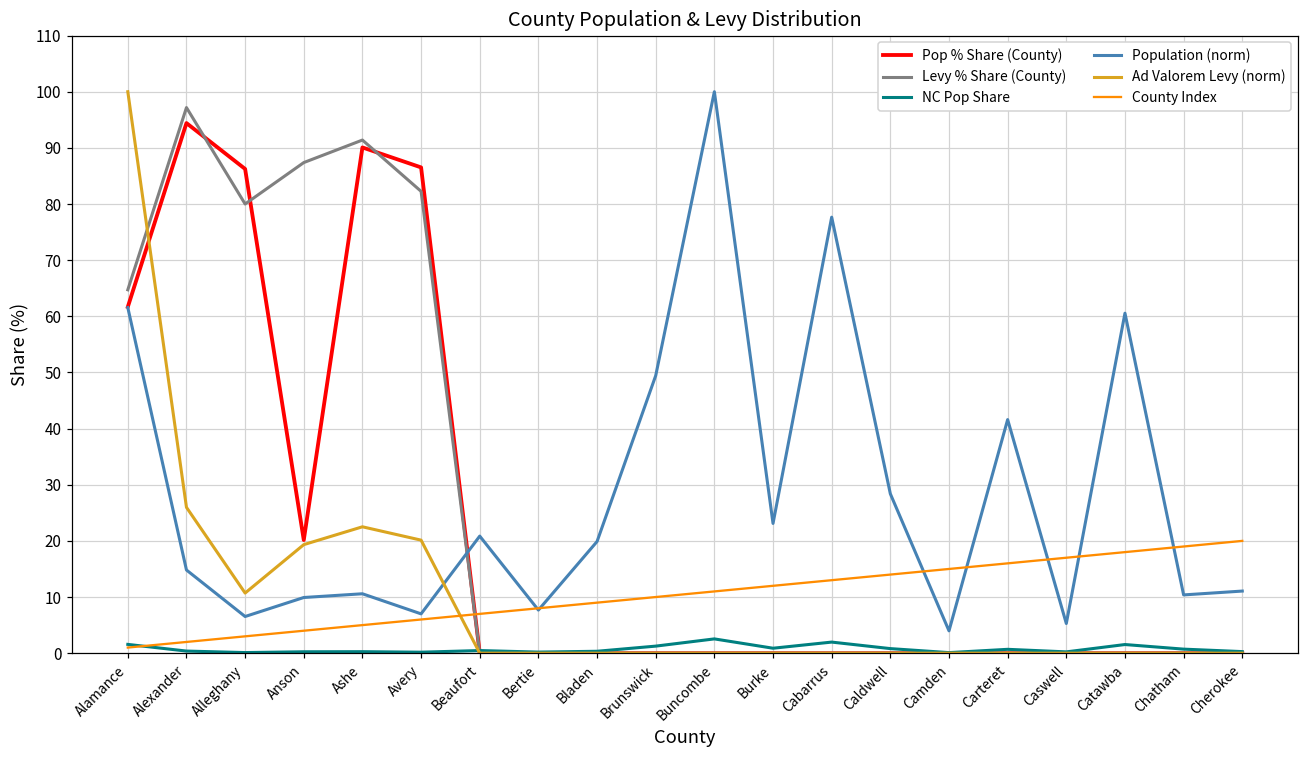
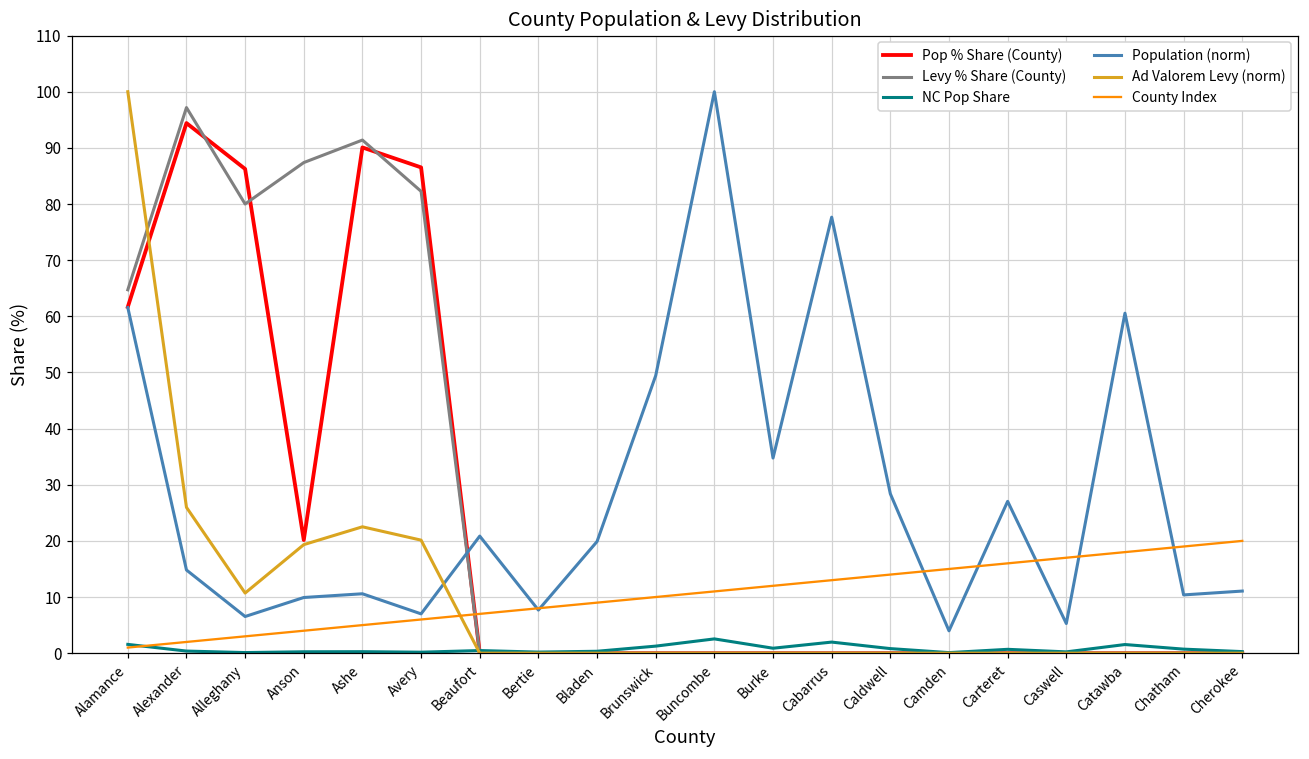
  {
    "Pop % Share (County)": {
      "Alexander": 94,
      "Alleghany": 86,
      "Anson": 20,
      "Ashe": 90,
      "Avery": 87
    },
    "Levy % Share (County)": {
      "Alamance": 65,
      "Alexander": 97,
      "Alleghany": 80,
      "Anson": 87,
      "Ashe": 91,
      "Avery": 82
    },
    "NC Pop Share": {
      "Alamance": 2,
      "Alexander": 0,
      "Alleghany": 0,
      "Anson": 0,
      "Ashe": 0,
      "Avery": 0,
      "Brunswick": 1,
      "Buncombe": 3,
      "Burke": 1,
      "Cabarrus": 2,
      "Caldwell": 1,
      "Carteret": 1,
      "Catawba": 2,
      "Chatham": 1
    },
    "Population (norm)": {
      "Alexander": 15,
      "Alleghany": 7,
      "Anson": 10,
      "Ashe": 11,
      "Avery": 7,
      "Beaufort": 21,
      "Bladen": 20,
      "Brunswick": 49,
      "Buncombe": 100,
-     "Burke": 23,
+     "Burke": 35,
      "Cabarrus": 78,
      "Caldwell": 28,
      "Camden": 4,
-     "Carteret": 42,
+     "Carteret": 27,
      "Caswell": 5,
      "Catawba": 61,
      "Chatham": 10,
      "Cherokee": 11
    }
  }
